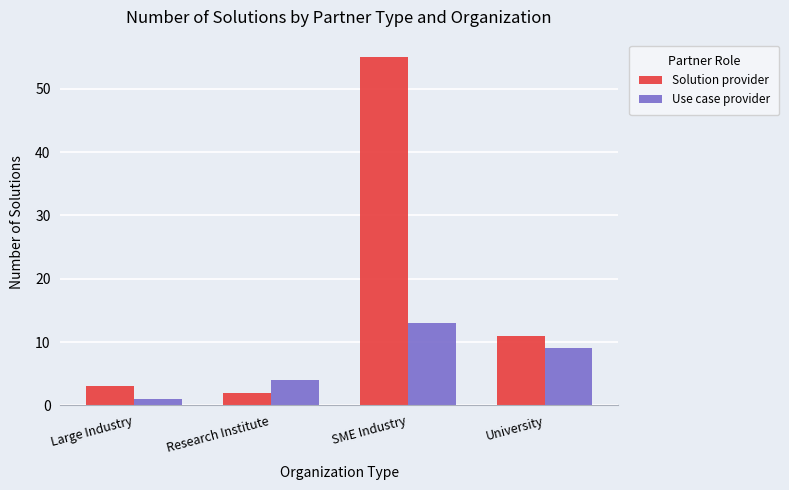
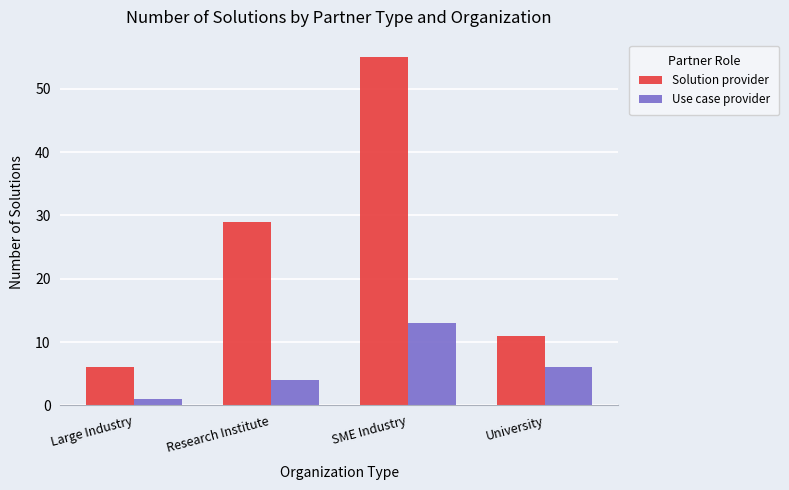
  {
    "Solution provider": {
-     "Large Industry": 3,
-     "Research Institute": 2,
+     "Large Industry": 6,
+     "Research Institute": 29,
      "SME Industry": 55,
      "University": 11
    },
    "Use case provider": {
      "Large Industry": 1,
      "Research Institute": 4,
      "SME Industry": 13,
-     "University": 9
+     "University": 6
    }
  }
